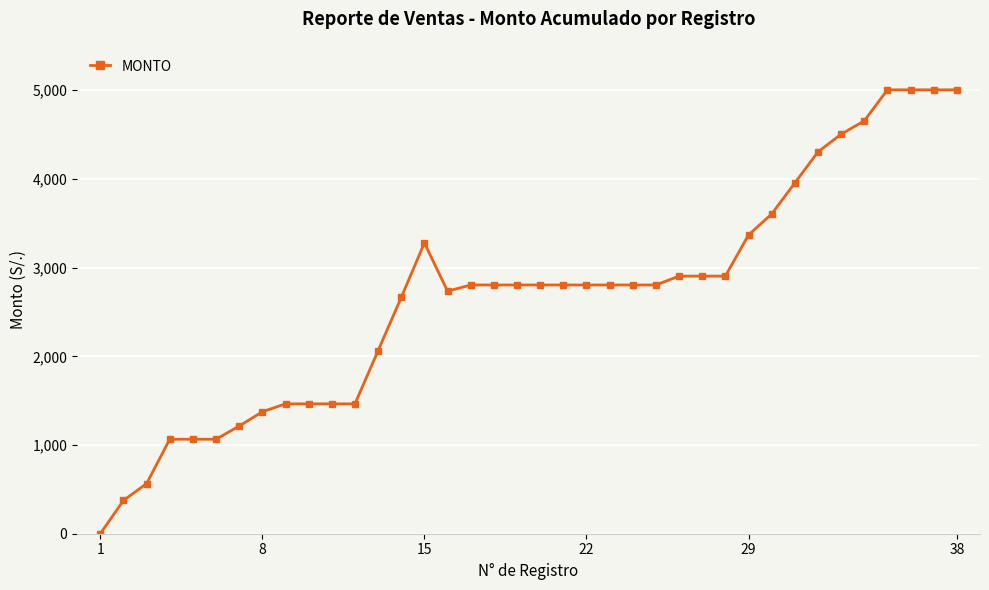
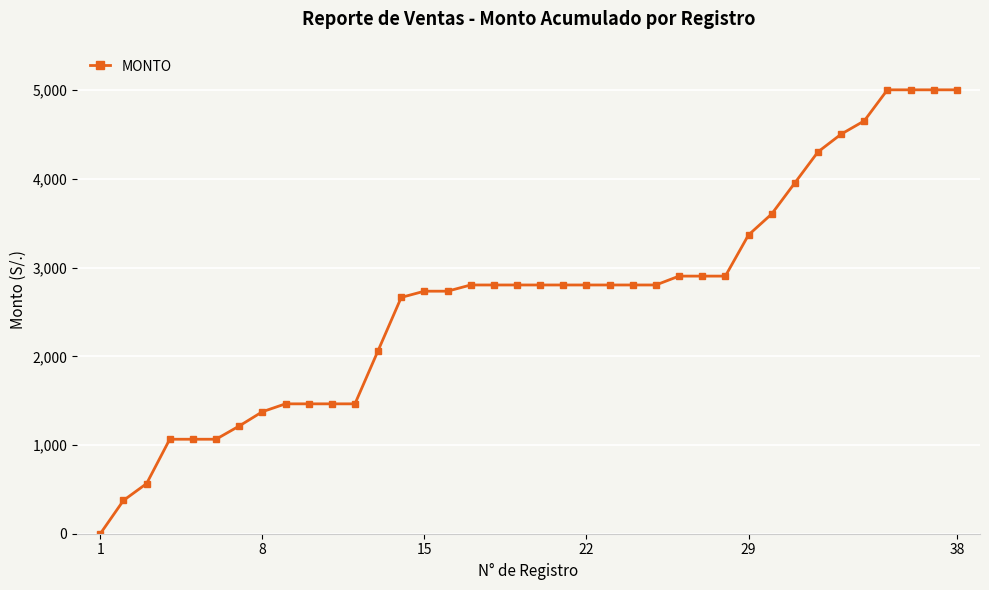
  {
    "1": "0",
    "8": "1,400",
-   "15": "3,300",
+   "15": "2,700",
    "22": "2,800",
    "29": "3,400",
    "38": "5,000"
  }
